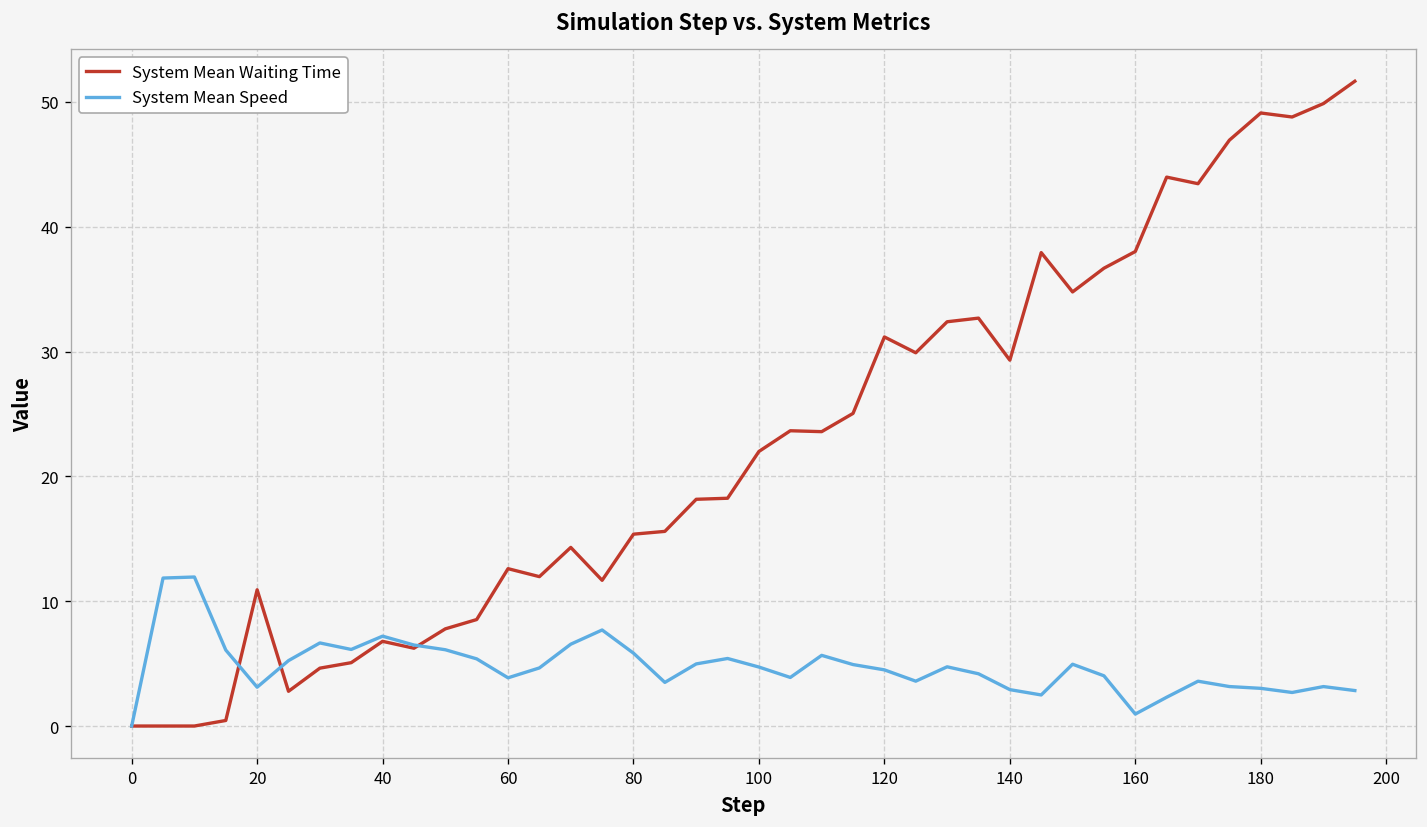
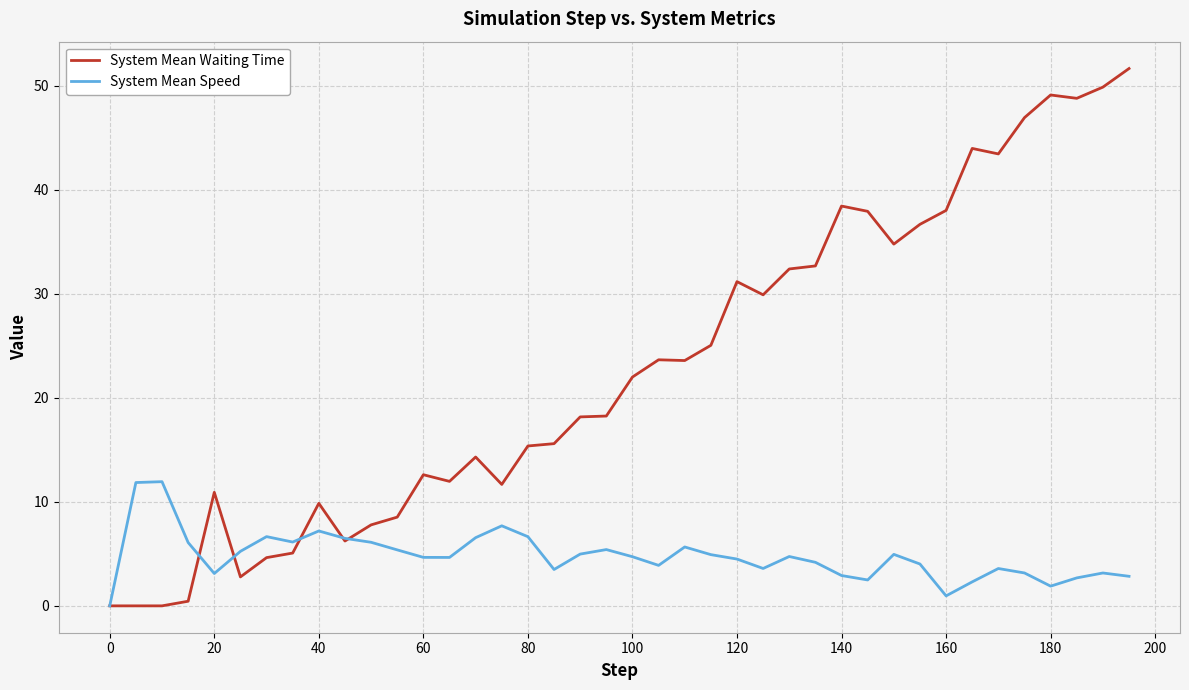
  {
    "System Mean Waiting Time": {
      "20": 10.9,
-     "40": 6.8,
+     "40": 9.9,
      "60": 12.6,
      "80": 15.4,
      "100": 22.0,
      "120": 31.2,
-     "140": 29.3,
+     "140": 38.4,
      "160": 38.0,
      "180": 49.1
    },
    "System Mean Speed": {
      "20": 3.1,
      "40": 7.2,
-     "60": 3.9,
-     "80": 5.8,
+     "60": 4.7,
+     "80": 6.6,
      "100": 4.7,
      "120": 4.5,
      "140": 2.9,
      "160": 1.0,
-     "180": 3.0
+     "180": 1.9
    }
  }
